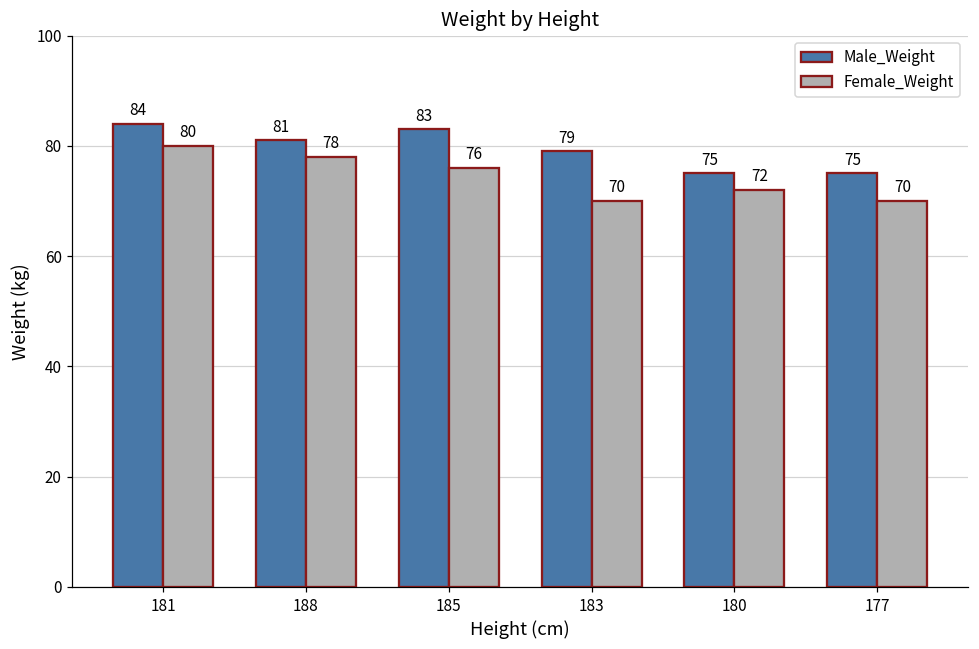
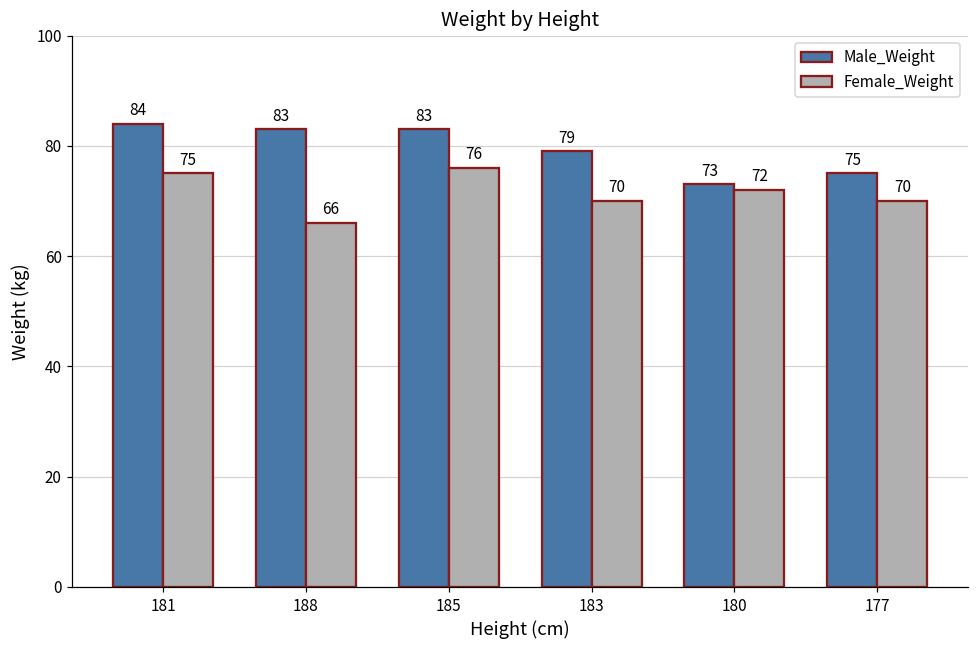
  {
    "Male_Weight": {
      "181": 84,
-     "188": 81,
+     "188": 83,
      "185": 83,
      "183": 79,
-     "180": 75,
+     "180": 73,
      "177": 75
    },
    "Female_Weight": {
-     "181": 80,
-     "188": 78,
+     "181": 75,
+     "188": 66,
      "185": 76,
      "183": 70,
      "180": 72,
      "177": 70
    }
  }
